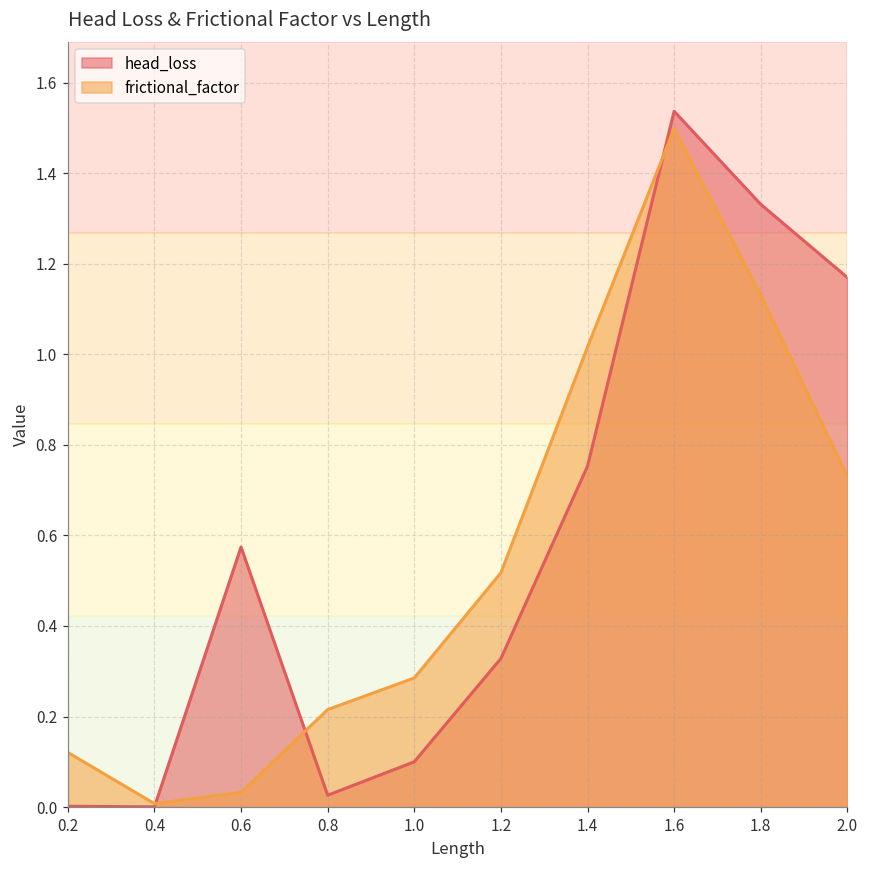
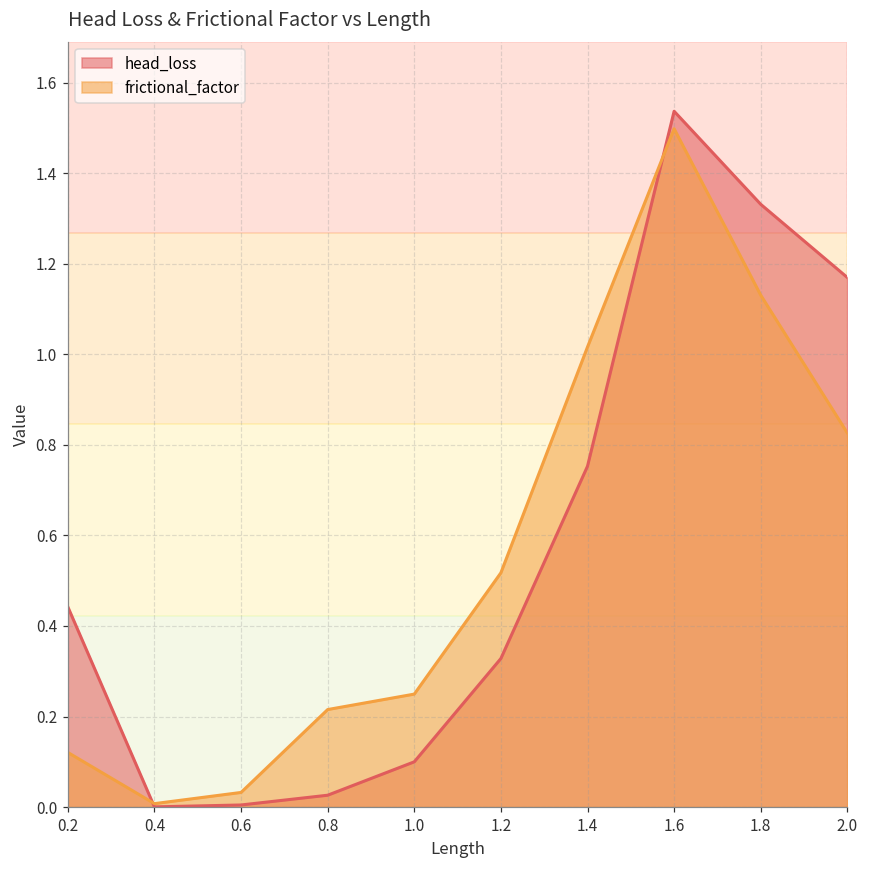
  {
    "head_loss": {
-     "0.2": 0.00,
+     "0.2": 0.44,
      "0.4": 0.00,
-     "0.6": 0.57,
+     "0.6": 0.00,
      "0.8": 0.03,
      "1.0": 0.10,
      "1.2": 0.33,
      "1.4": 0.75,
      "1.6": 1.54,
      "1.8": 1.33,
      "2.0": 1.17
    },
    "frictional_factor": {
      "0.2": 0.12,
      "0.4": 0.01,
      "0.6": 0.03,
      "0.8": 0.22,
-     "1.0": 0.29,
+     "1.0": 0.25,
      "1.2": 0.52,
      "1.4": 1.02,
      "1.6": 1.50,
      "1.8": 1.13,
-     "2.0": 0.73
+     "2.0": 0.83
    }
  }
